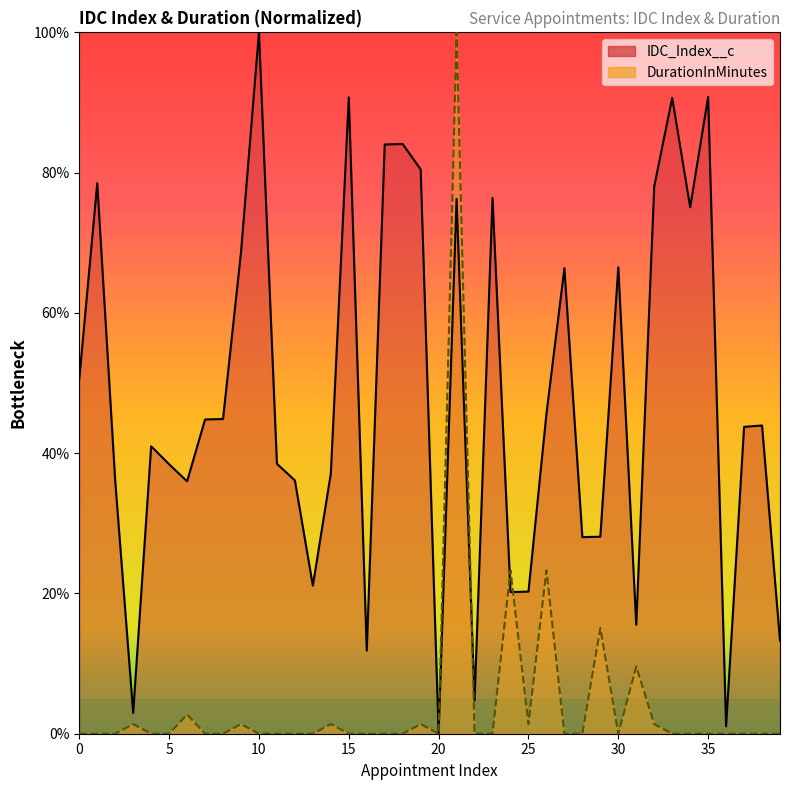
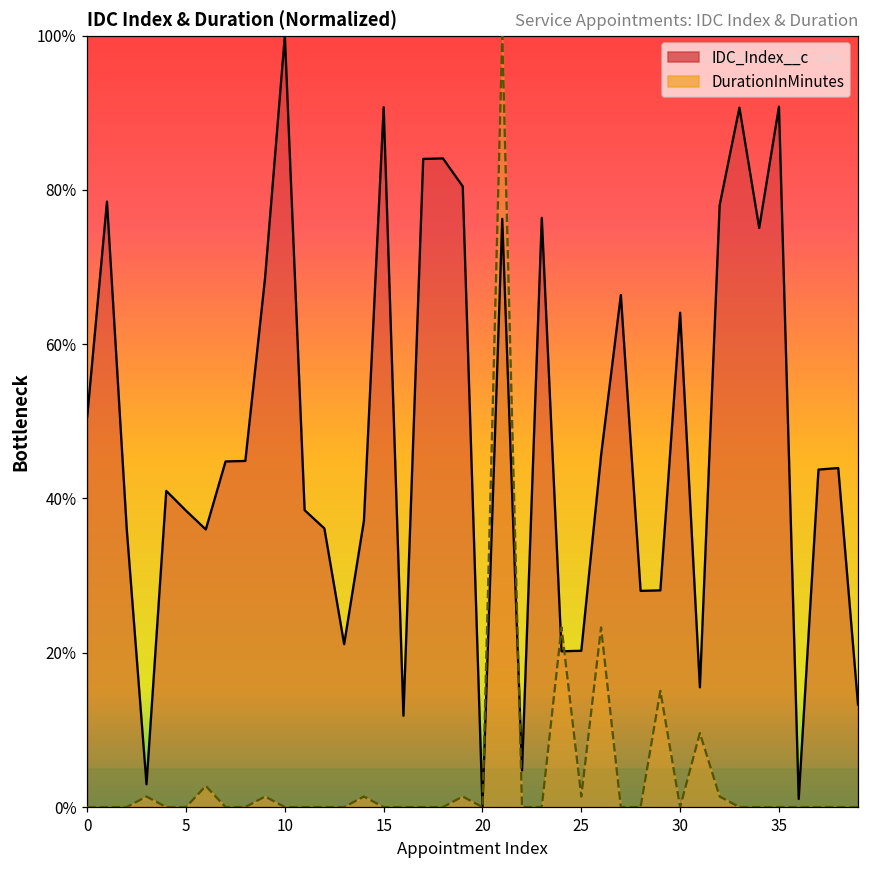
  {
    "IDC_Index__c": {
      "0": "51%",
      "5": "38%",
      "10": "100%",
      "15": "91%",
      "25": "20%",
-     "30": "67%",
+     "30": "64%",
      "35": "91%"
    },
    "DurationInMinutes": {
      "0": "0%",
      "5": "0%",
      "10": "0%",
      "15": "0%",
      "25": "1%",
      "30": "0%",
      "35": "0%"
    }
  }
